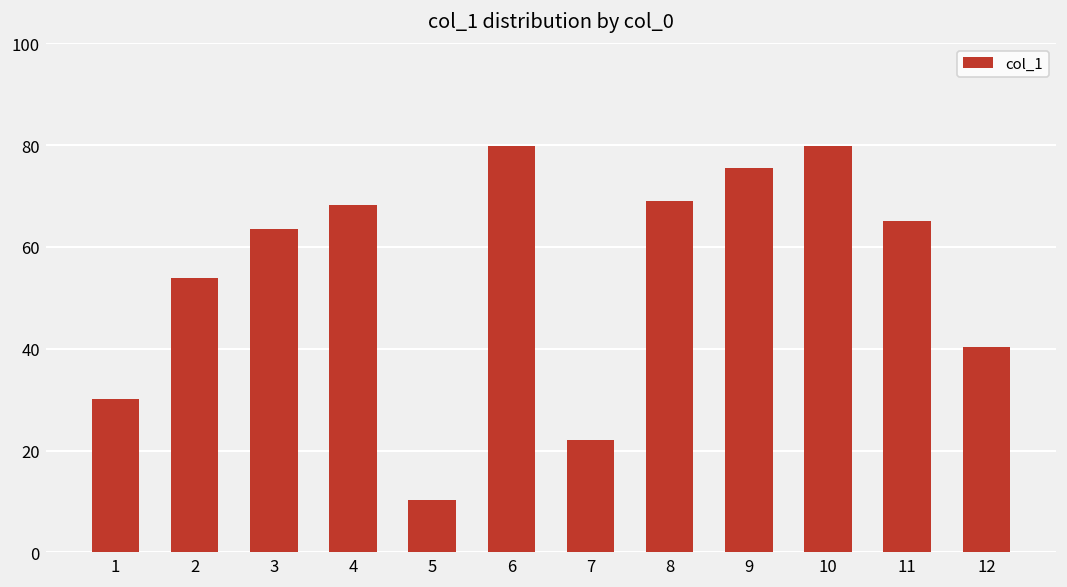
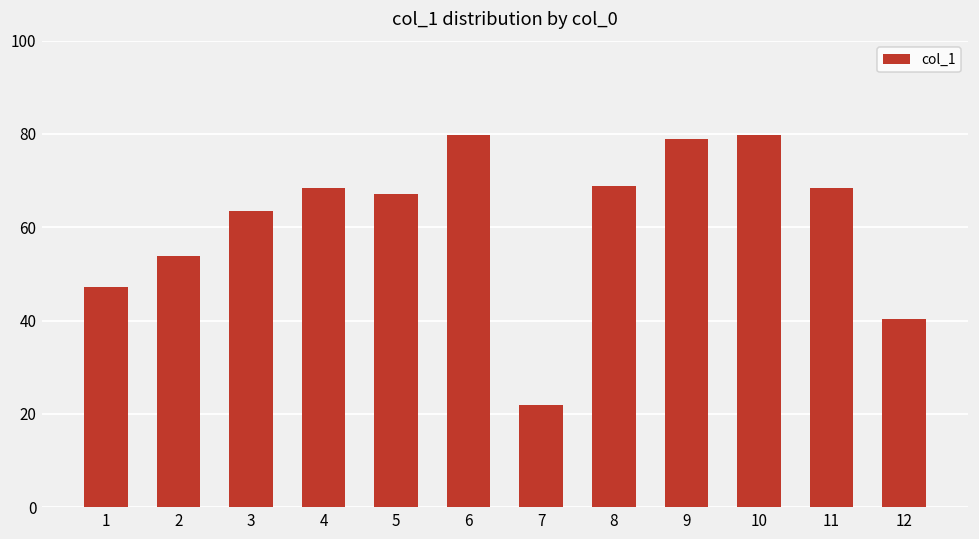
  {
-   "1": 30,
+   "1": 47,
    "2": 54,
    "3": 63,
    "4": 68,
-   "5": 10,
+   "5": 67,
    "6": 80,
    "7": 22,
    "8": 69,
-   "9": 76,
+   "9": 79,
    "10": 80,
-   "11": 65,
+   "11": 68,
    "12": 40
  }
